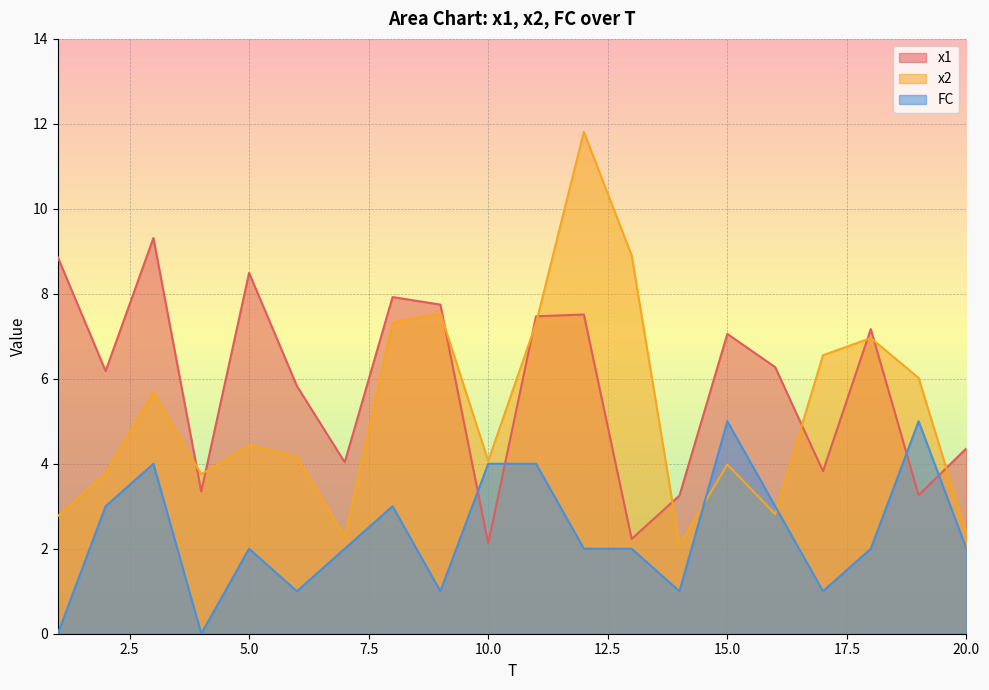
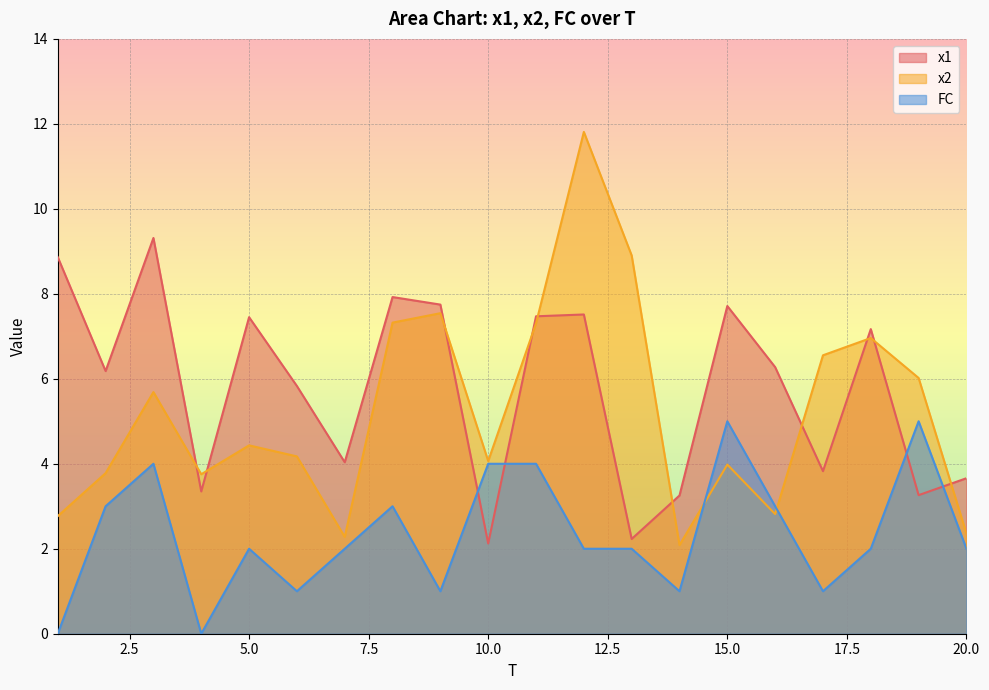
  {
    "x1": {
-     "5.0": 8.5,
+     "5.0": 7.5,
      "10.0": 2.1,
-     "15.0": 7.1,
-     "20.0": 4.4
+     "15.0": 7.7,
+     "20.0": 3.7
    },
    "x2": {
      "5.0": 4.4,
      "10.0": 4.1,
      "15.0": 4.0,
      "20.0": 2.4
    },
    "FC": {
      "5.0": 2.0,
      "10.0": 4.0,
      "15.0": 5.0,
      "20.0": 2.0
    }
  }
